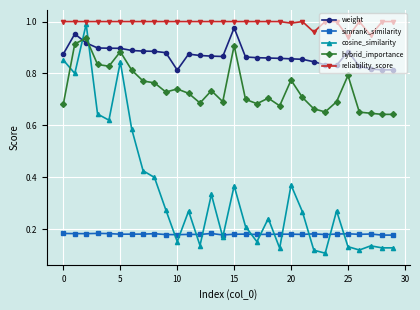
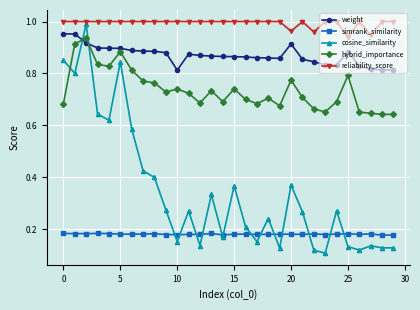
  {
    "weight": {
-     "0": 0.88,
+     "0": 0.95,
      "5": 0.90,
      "10": 0.81,
-     "15": 0.98,
-     "20": 0.86
+     "15": 0.86,
+     "20": 0.91
    },
    "hybrid_importance": {
      "0": 0.68,
      "5": 0.88,
      "10": 0.74,
-     "15": 0.91,
+     "15": 0.74,
      "20": 0.77,
      "25": 0.79
    },
    "reliability_score": {
      "0": 1.00,
      "5": 1.00,
      "10": 1.00,
      "15": 1.00,
-     "20": 0.99
+     "20": 0.96
    }
  }
